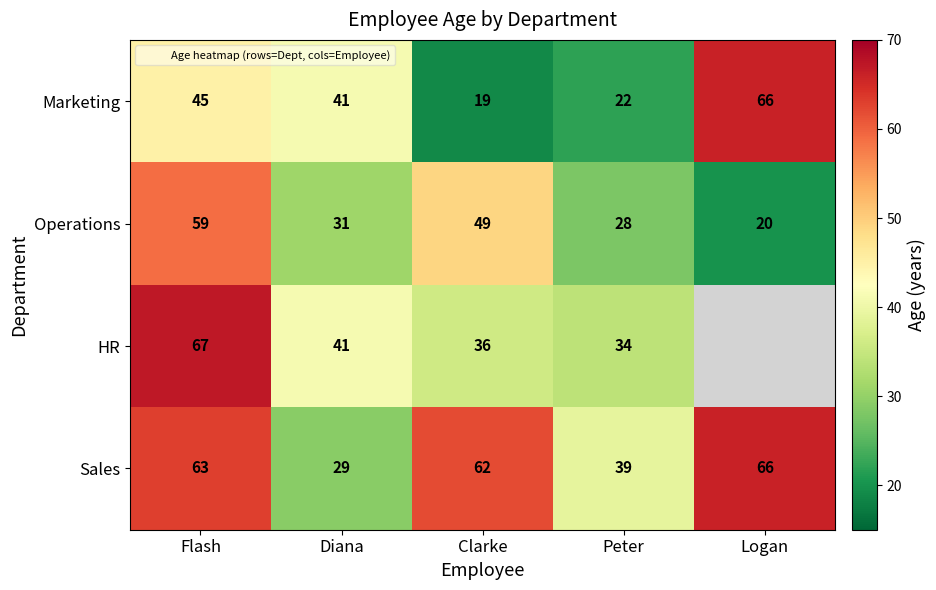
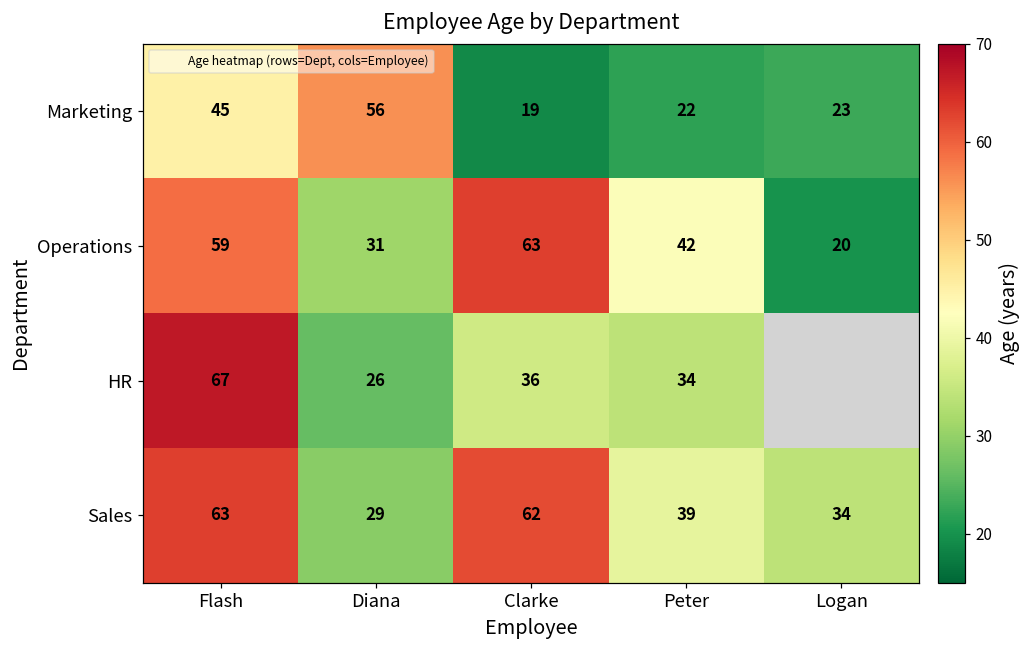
  {
    "Marketing": {
      "Flash": 45,
-     "Diana": 41,
+     "Diana": 56,
      "Clarke": 19,
      "Peter": 22,
-     "Logan": 66
+     "Logan": 23
    },
    "Operations": {
      "Flash": 59,
      "Diana": 31,
-     "Clarke": 49,
-     "Peter": 28,
+     "Clarke": 63,
+     "Peter": 42,
      "Logan": 20
    },
    "HR": {
      "Flash": 67,
-     "Diana": 41,
+     "Diana": 26,
      "Clarke": 36,
      "Peter": 34
    },
    "Sales": {
      "Flash": 63,
      "Diana": 29,
      "Clarke": 62,
      "Peter": 39,
-     "Logan": 66
+     "Logan": 34
    }
  }
